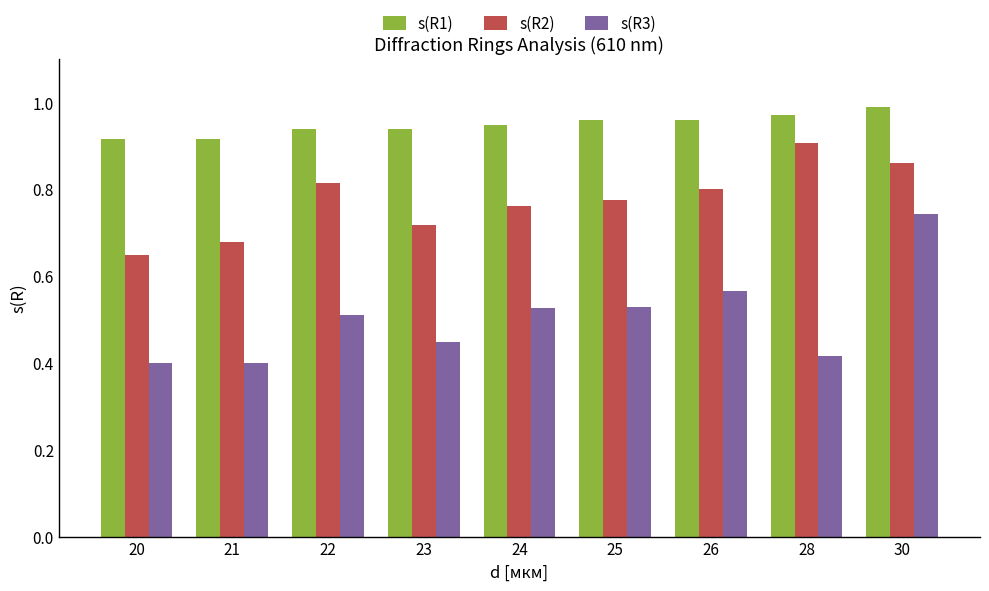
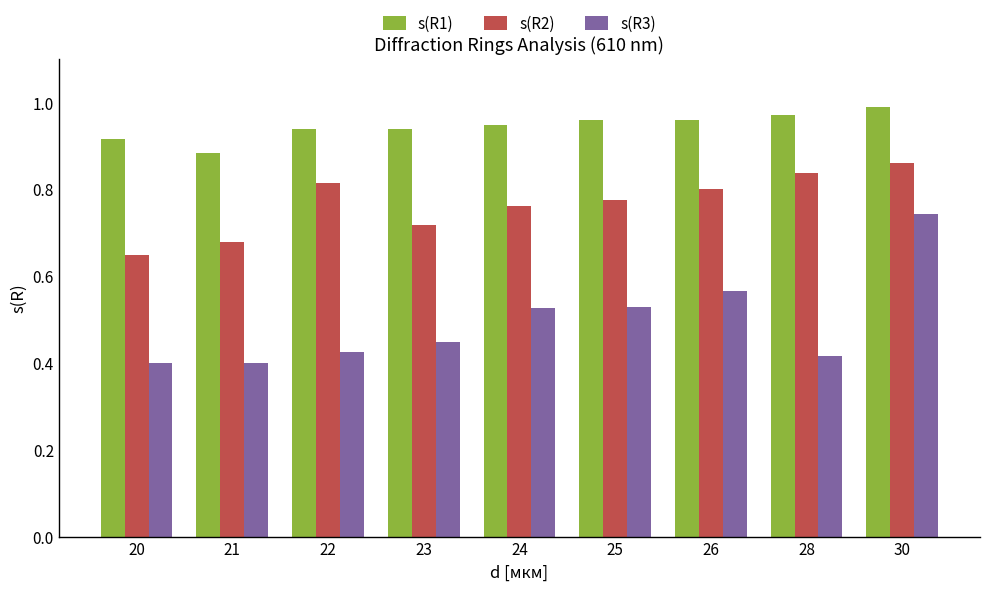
  {
    "s(R1)": {
      "20": 0.92,
-     "21": 0.92,
+     "21": 0.88,
      "22": 0.94,
      "23": 0.94,
      "24": 0.95,
      "25": 0.96,
      "26": 0.96,
      "28": 0.97,
      "30": 0.99
    },
    "s(R2)": {
      "20": 0.65,
      "21": 0.68,
      "22": 0.82,
      "23": 0.72,
      "24": 0.76,
      "25": 0.77,
      "26": 0.80,
-     "28": 0.91,
+     "28": 0.84,
      "30": 0.86
    },
    "s(R3)": {
      "20": 0.40,
      "21": 0.40,
-     "22": 0.51,
+     "22": 0.42,
      "23": 0.45,
      "24": 0.53,
      "25": 0.53,
      "26": 0.57,
      "28": 0.42,
      "30": 0.74
    }
  }
